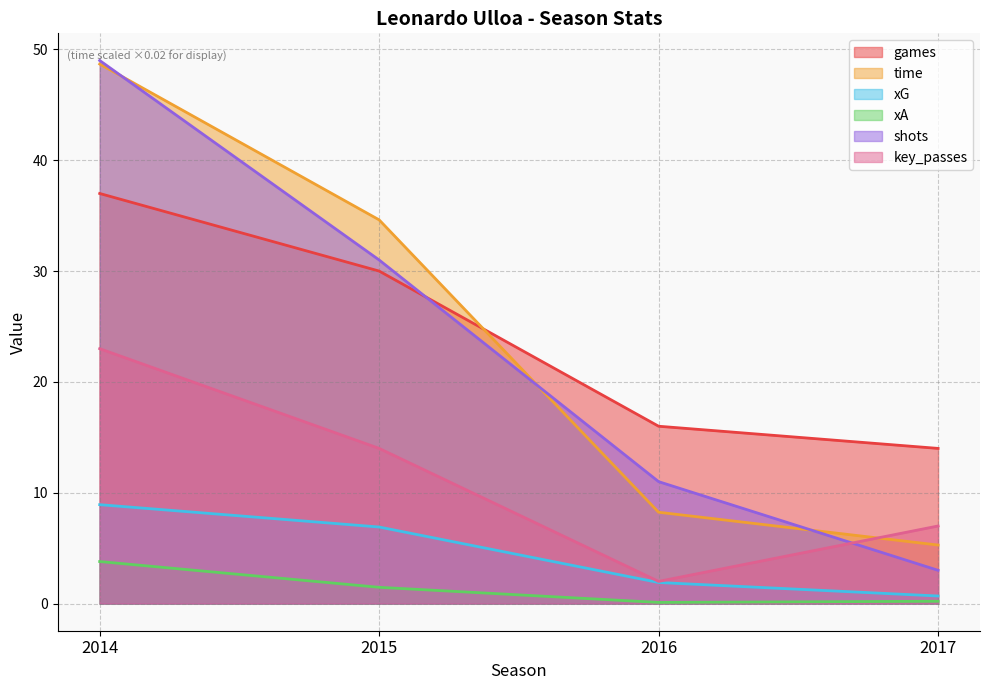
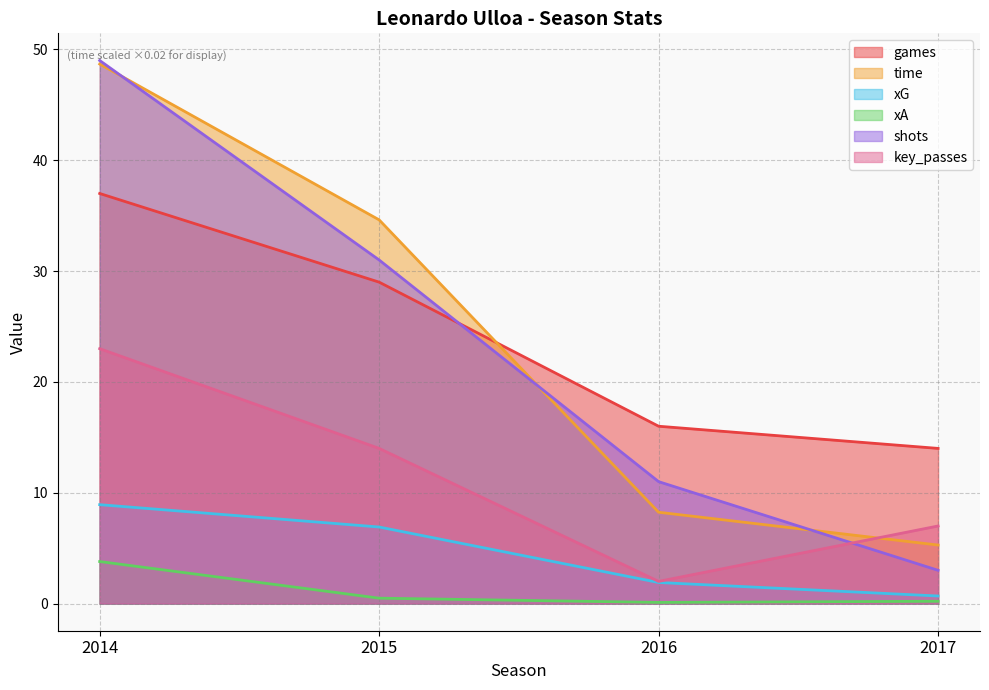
  {
    "games": {
      "2014": 37,
-     "2015": 30,
+     "2015": 29,
      "2016": 16,
      "2017": 14
    },
    "time": {
      "2014": 48.7,
      "2015": 34.6,
      "2016": 8.2,
      "2017": 5.3
    },
    "xG": {
      "2014": 8.9,
      "2015": 6.9,
      "2017": 0.7
    },
    "xA": {
      "2014": 3.8,
-     "2015": 1.5,
+     "2015": 0.5,
      "2016": 0.1,
      "2017": 0.2
    },
    "shots": {
      "2015": 31.0,
      "2016": 11.0,
      "2017": 3.0
    },
    "key_passes": {
      "2014": 23.0,
      "2015": 14.0,
      "2017": 7.0
    }
  }
